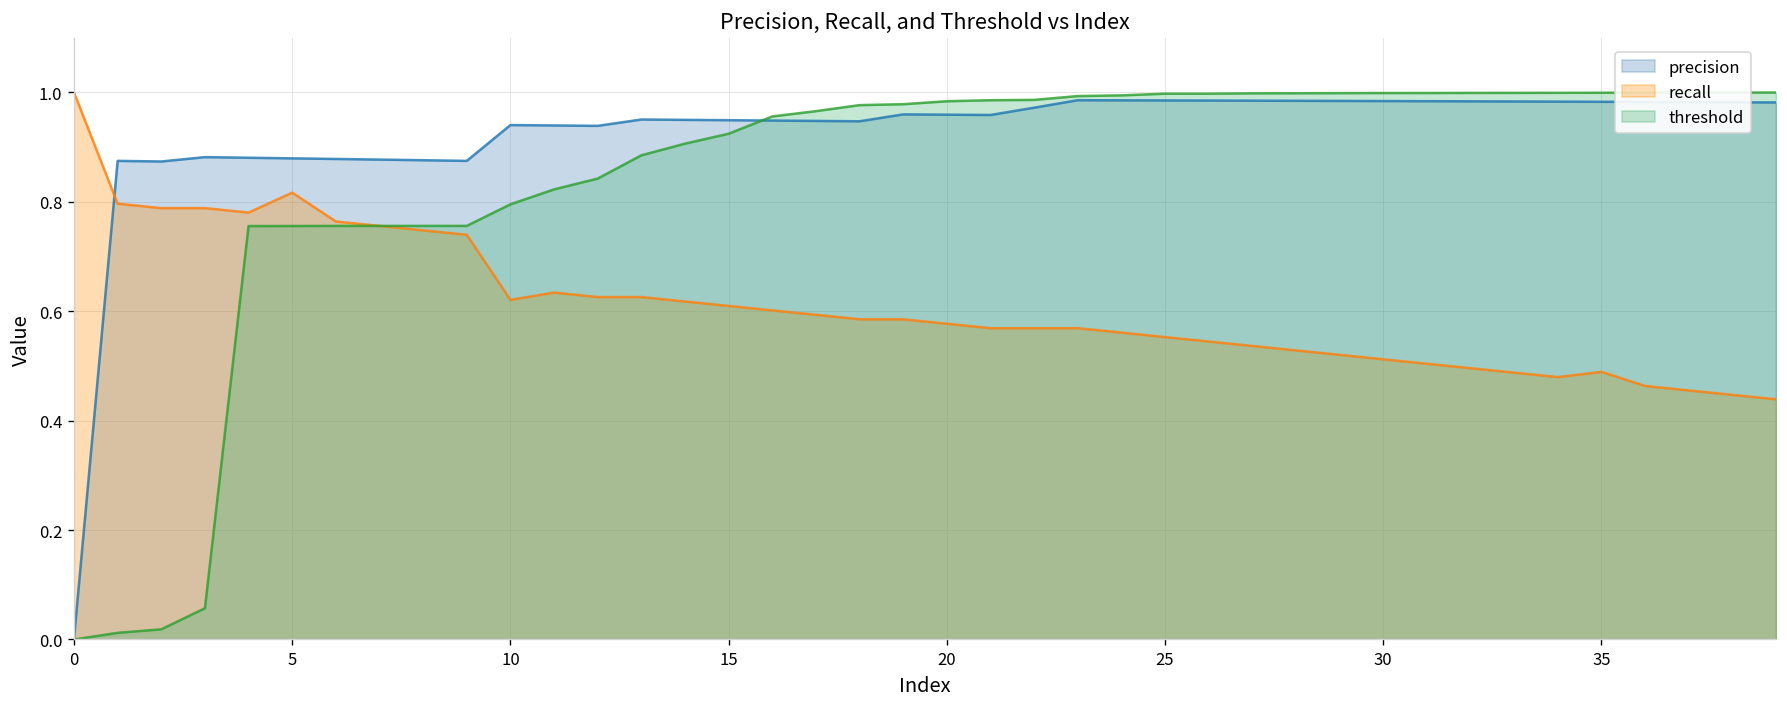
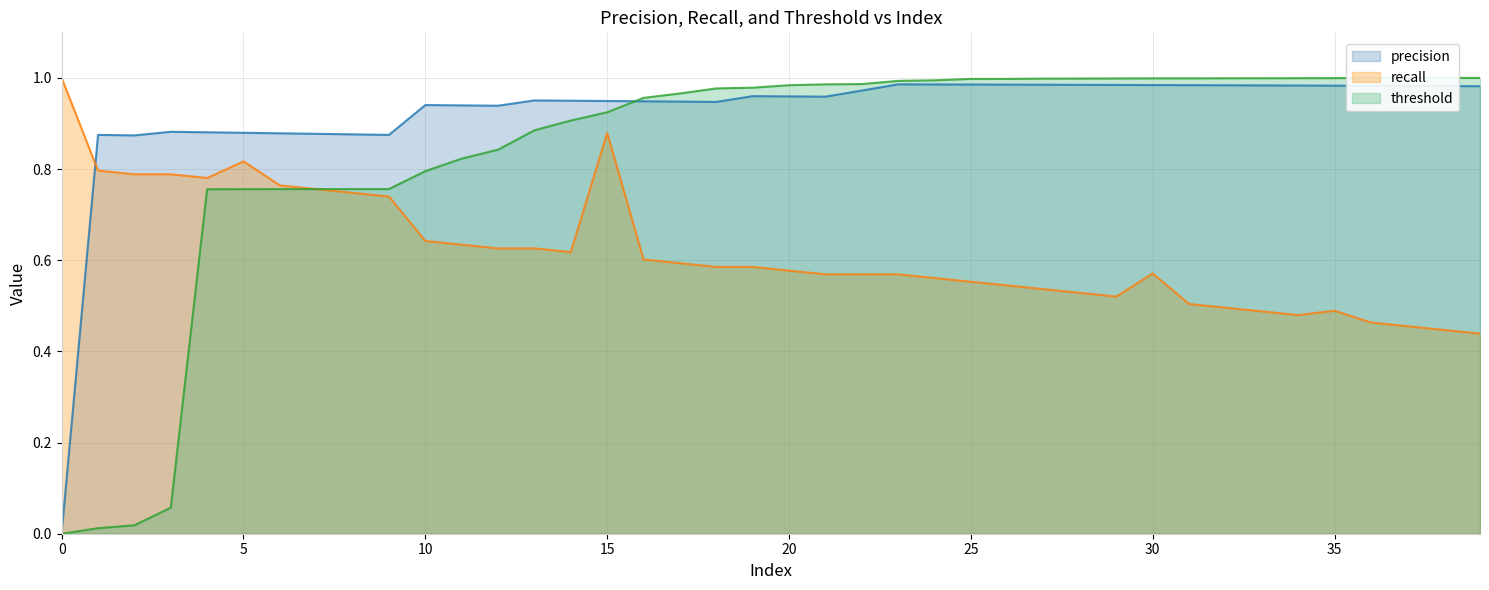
  {
    "recall": {
      "0": 1.00,
      "5": 0.82,
-     "10": 0.62,
-     "15": 0.61,
+     "10": 0.64,
+     "15": 0.88,
      "20": 0.58,
      "25": 0.55,
-     "30": 0.51,
+     "30": 0.57,
      "35": 0.49
    }
  }
